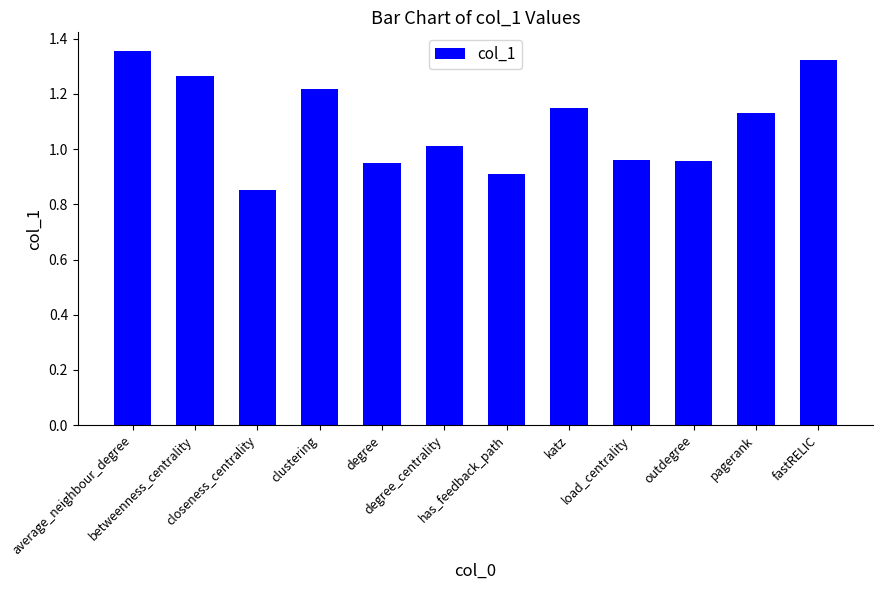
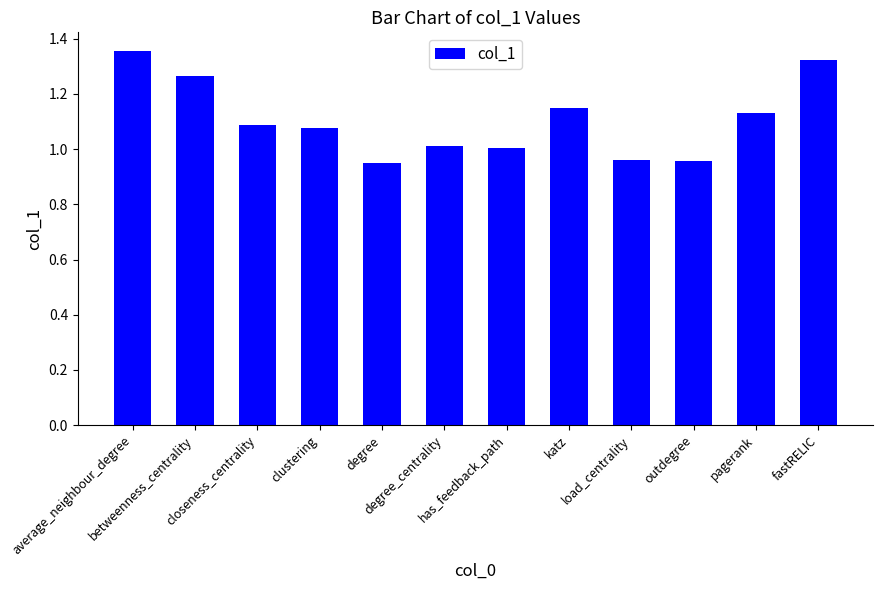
  {
    "average_neighbour_degree": 1.36,
    "betweenness_centrality": 1.26,
-   "closeness_centrality": 0.85,
-   "clustering": 1.22,
+   "closeness_centrality": 1.09,
+   "clustering": 1.08,
    "degree": 0.95,
    "degree_centrality": 1.01,
-   "has_feedback_path": 0.91,
+   "has_feedback_path": 1.00,
    "katz": 1.15,
    "load_centrality": 0.96,
    "outdegree": 0.96,
    "pagerank": 1.13,
    "fastRELIC": 1.32
  }
